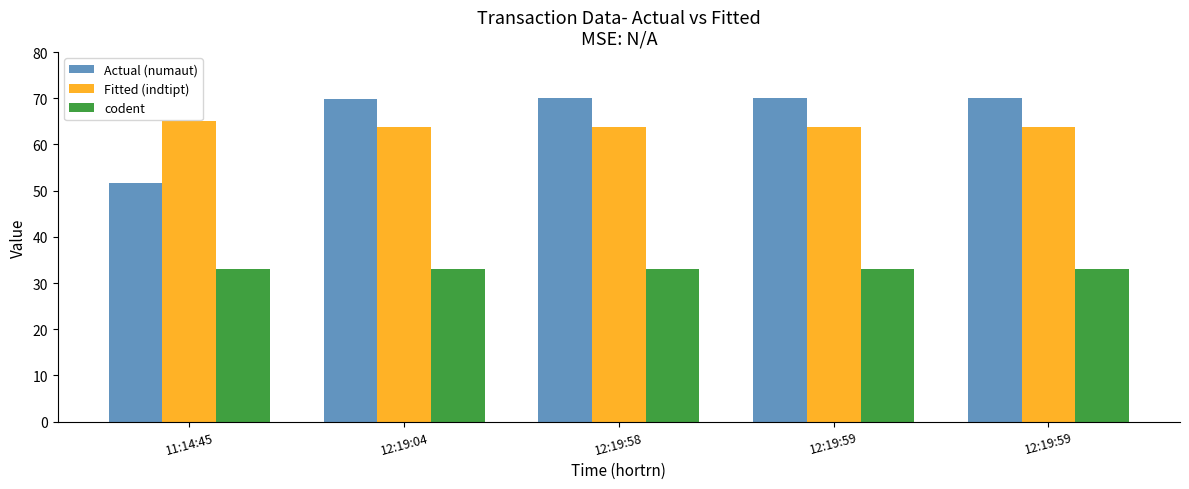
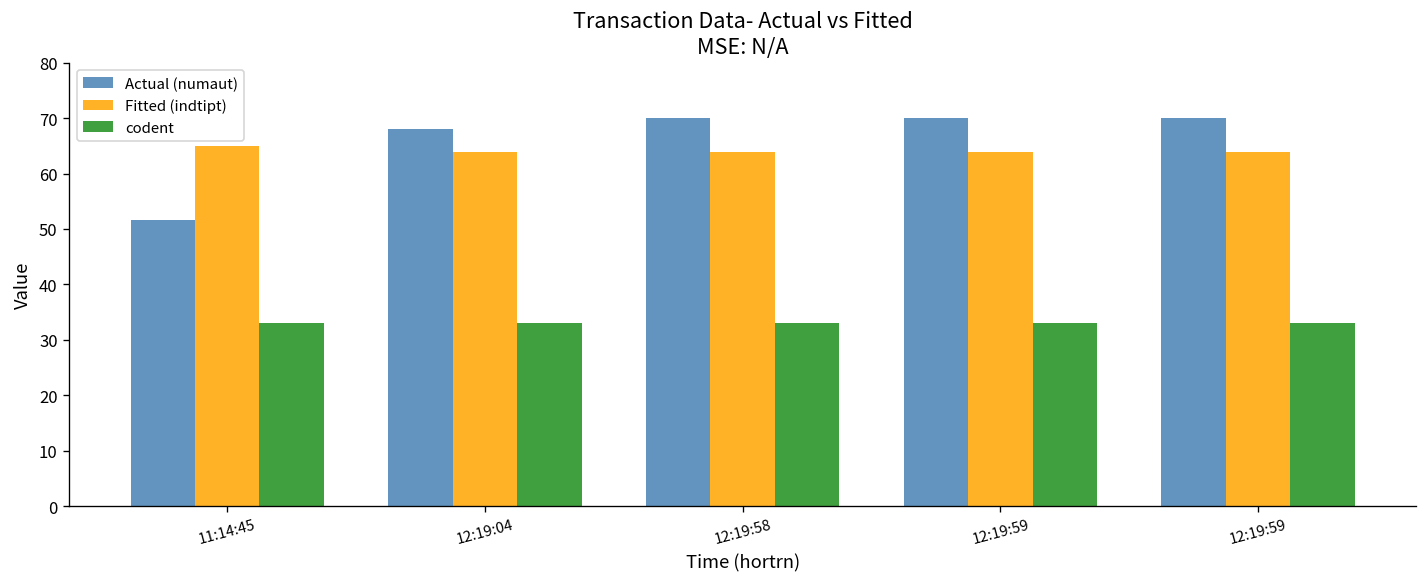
  {
    "Actual (numaut)": {
      "11:14:45": 52,
-     "12:19:04": 70,
+     "12:19:04": 68,
      "12:19:58": 70
    },
    "Fitted (indtipt)": {
      "11:14:45": 65,
      "12:19:04": 64,
      "12:19:58": 64
    },
    "codent": {
      "11:14:45": 33,
      "12:19:04": 33,
      "12:19:58": 33
    }
  }
